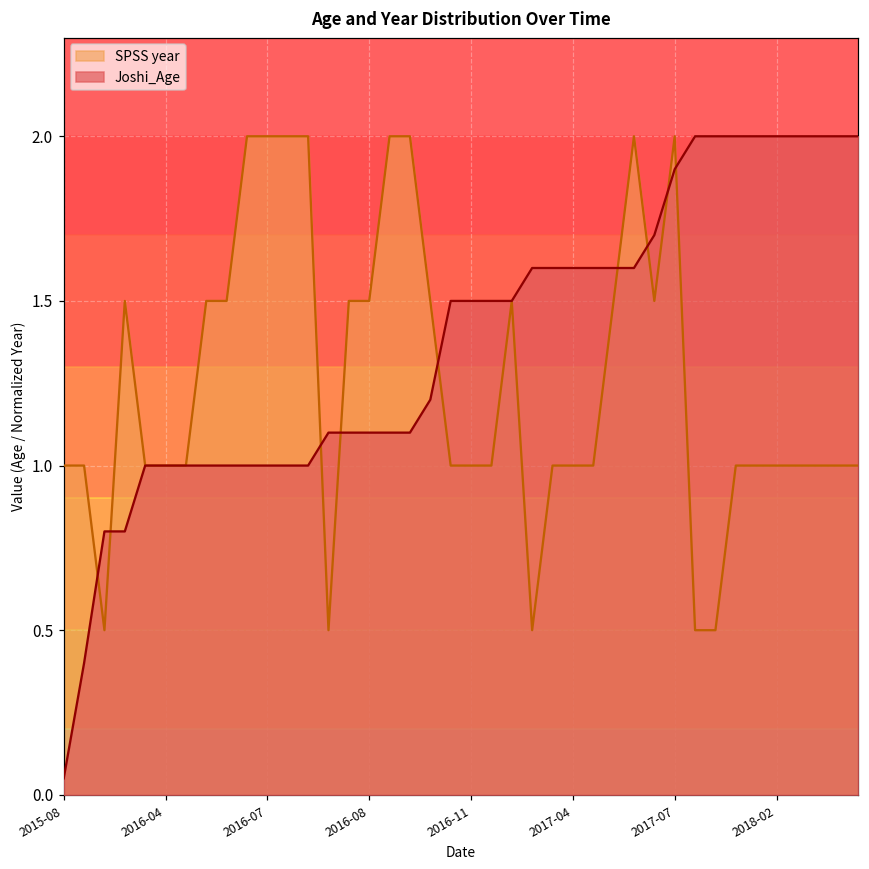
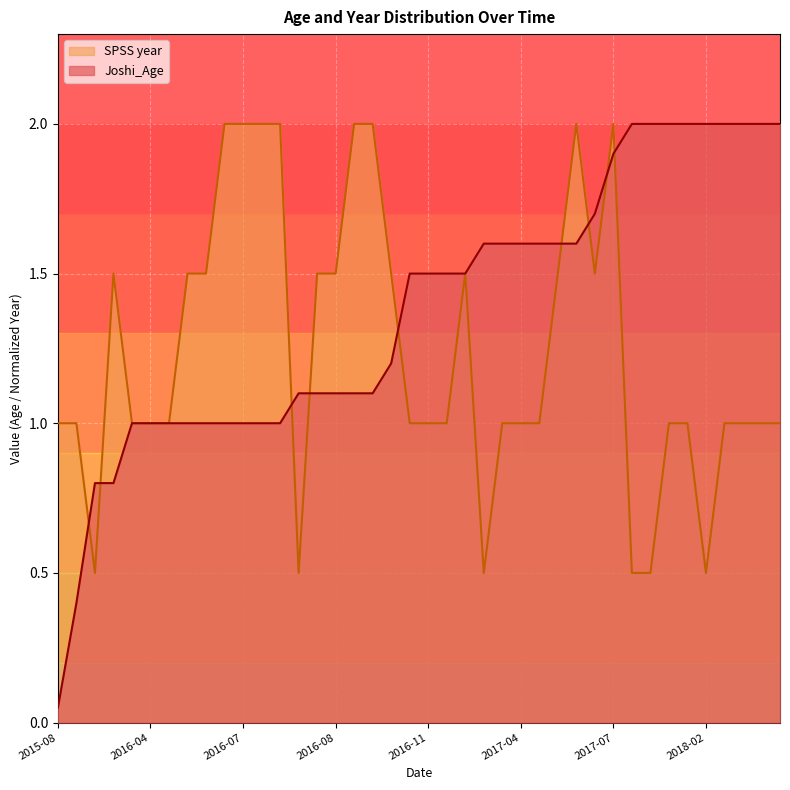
  {
    "SPSS year": {
      "2015-08": 1.00,
-     "2018-02": 1.00
+     "2018-02": 0.50
    },
    "Joshi_Age": {
      "2015-08": 0.05,
      "2018-02": 2.00
    }
  }
